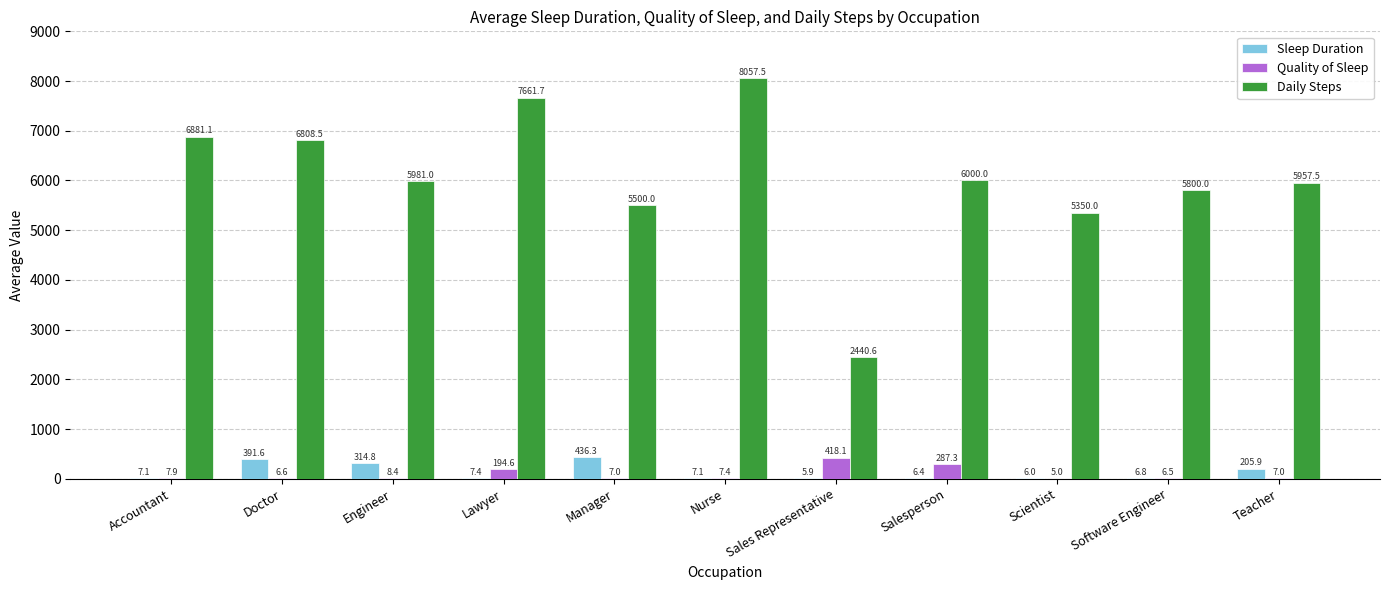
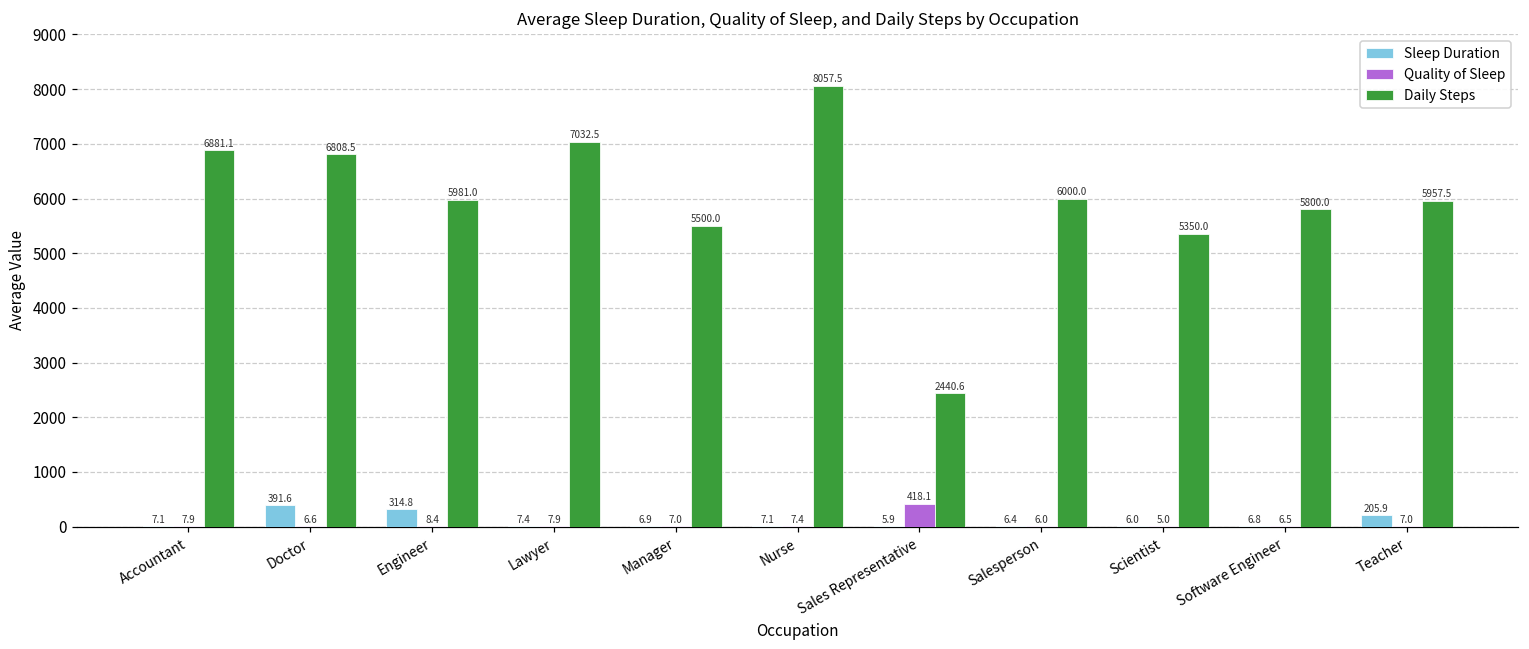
  {
    "Sleep Duration": {
      "Accountant": 7.1,
      "Doctor": 391.6,
      "Engineer": 314.8,
      "Lawyer": 7.4,
-     "Manager": 436.3,
+     "Manager": 6.9,
      "Nurse": 7.1,
      "Sales Representative": 5.9,
      "Salesperson": 6.4,
      "Scientist": 6.0,
      "Software Engineer": 6.8,
      "Teacher": 205.9
    },
    "Quality of Sleep": {
      "Accountant": 7.9,
      "Doctor": 6.6,
      "Engineer": 8.4,
-     "Lawyer": 194.6,
+     "Lawyer": 7.9,
      "Manager": 7.0,
      "Nurse": 7.4,
      "Sales Representative": 418.1,
-     "Salesperson": 287.3,
+     "Salesperson": 6.0,
      "Scientist": 5.0,
      "Software Engineer": 6.5,
      "Teacher": 7.0
    },
    "Daily Steps": {
      "Accountant": 6881.1,
      "Doctor": 6808.5,
      "Engineer": 5981.0,
-     "Lawyer": 7661.7,
+     "Lawyer": 7032.5,
      "Manager": 5500.0,
      "Nurse": 8057.5,
      "Sales Representative": 2440.6,
      "Salesperson": 6000.0,
      "Scientist": 5350.0,
      "Software Engineer": 5800.0,
      "Teacher": 5957.5
    }
  }
